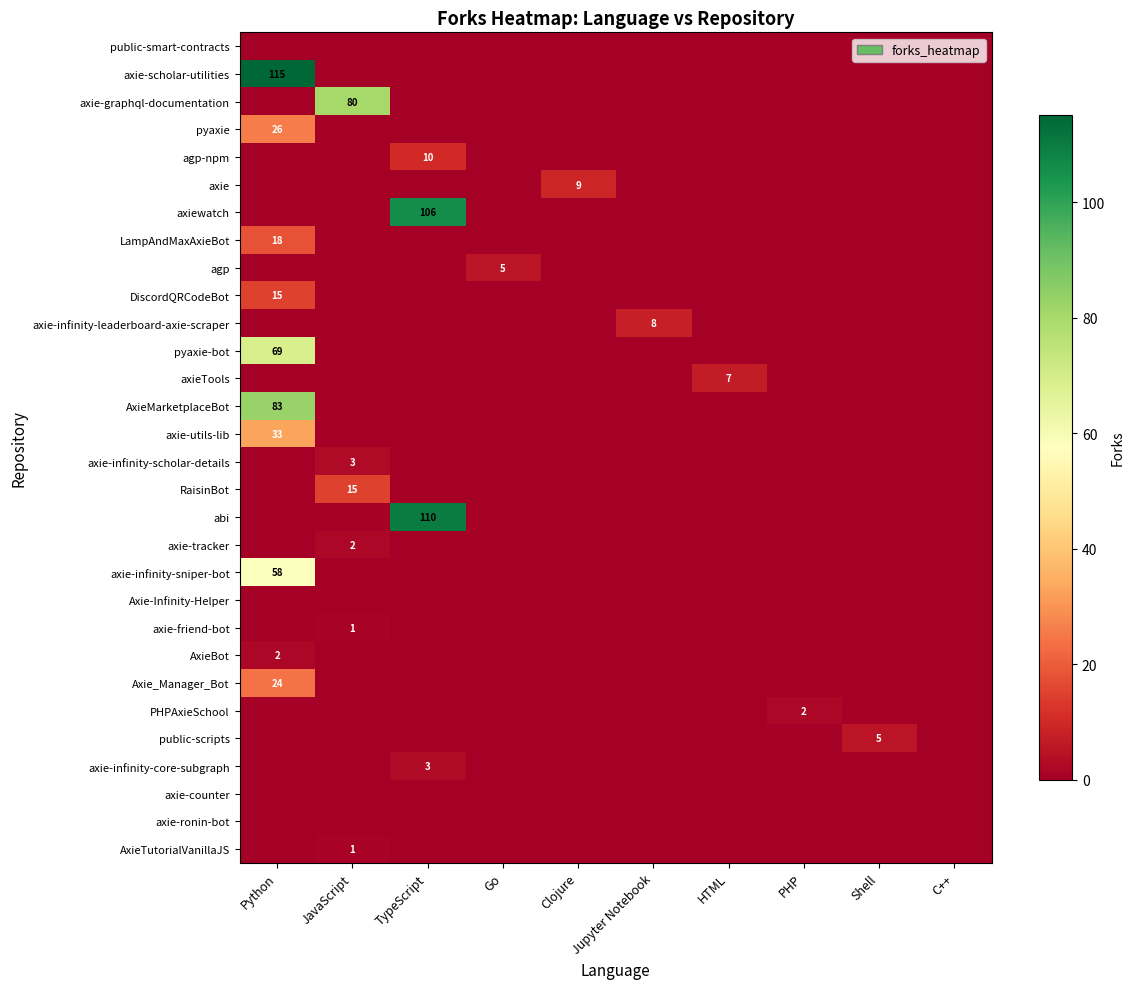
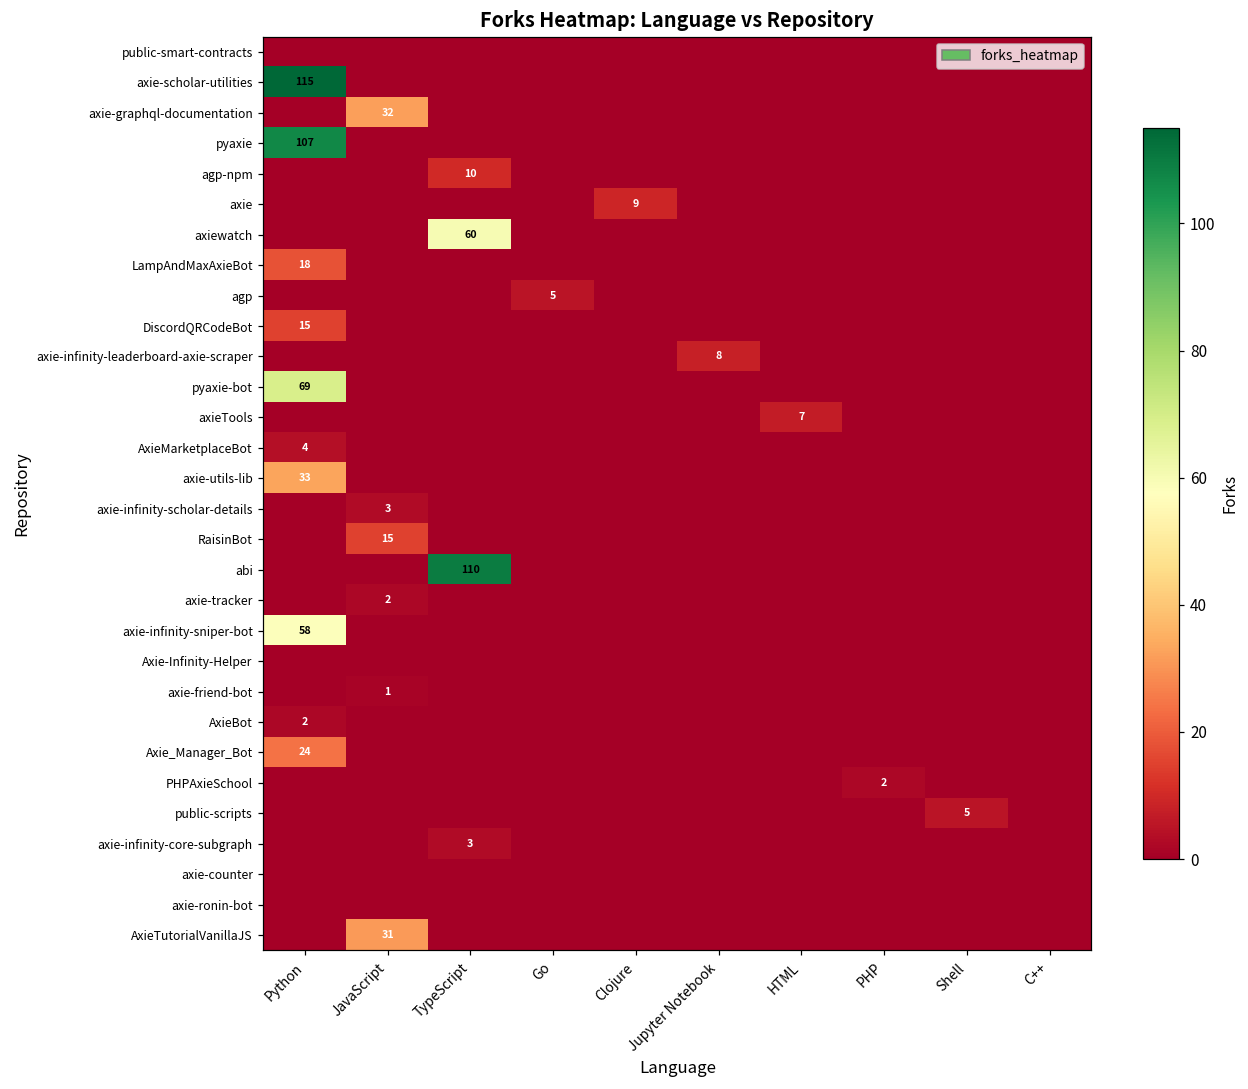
  {
    "axie-scholar-utilities": {
      "Python": 115
    },
    "axie-graphql-documentation": {
-     "JavaScript": 80
+     "JavaScript": 32
    },
    "pyaxie": {
-     "Python": 26
+     "Python": 107
    },
    "agp-npm": {
      "TypeScript": 10
    },
    "axie": {
      "Clojure": 9
    },
    "axiewatch": {
-     "TypeScript": 106
+     "TypeScript": 60
    },
    "LampAndMaxAxieBot": {
      "Python": 18
    },
    "agp": {
      "Go": 5
    },
    "DiscordQRCodeBot": {
      "Python": 15
    },
    "axie-infinity-leaderboard-axie-scraper": {
      "Jupyter Notebook": 8
    },
    "pyaxie-bot": {
      "Python": 69
    },
    "axieTools": {
      "HTML": 7
    },
    "AxieMarketplaceBot": {
-     "Python": 83
+     "Python": 4
    },
    "axie-utils-lib": {
      "Python": 33
    },
    "axie-infinity-scholar-details": {
      "JavaScript": 3
    },
    "RaisinBot": {
      "JavaScript": 15
    },
    "abi": {
      "TypeScript": 110
    },
    "axie-tracker": {
      "JavaScript": 2
    },
    "axie-infinity-sniper-bot": {
      "Python": 58
    },
    "axie-friend-bot": {
      "JavaScript": 1
    },
    "AxieBot": {
      "Python": 2
    },
    "Axie_Manager_Bot": {
      "Python": 24
    },
    "PHPAxieSchool": {
      "PHP": 2
    },
    "public-scripts": {
      "Shell": 5
    },
    "axie-infinity-core-subgraph": {
      "TypeScript": 3
    },
    "AxieTutorialVanillaJS": {
-     "JavaScript": 1
+     "JavaScript": 31
    }
  }
